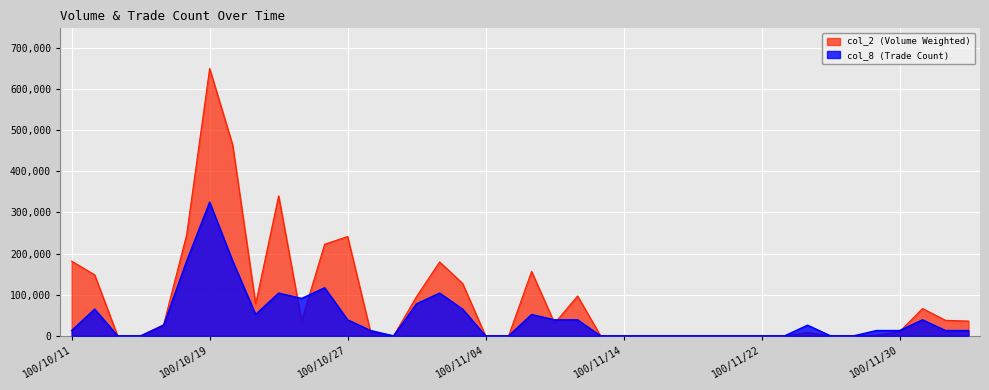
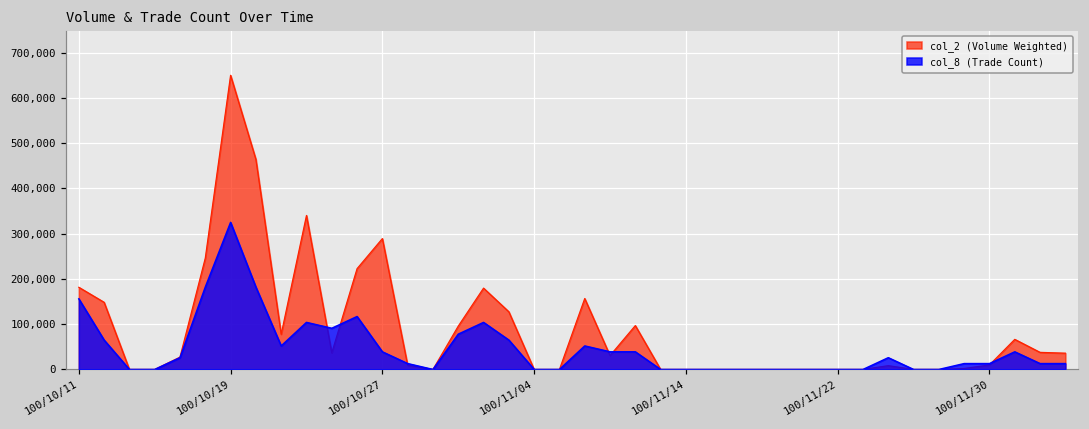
  {
    "col_2 (Volume Weighted)": {
      "100/10/11": "180,000",
      "100/10/19": "650,000",
-     "100/10/27": "240,000"
+     "100/10/27": "290,000"
    },
    "col_8 (Trade Count)": {
-     "100/10/11": "10,000",
+     "100/10/11": "160,000",
      "100/10/19": "330,000",
      "100/10/27": "40,000"
    }
  }
